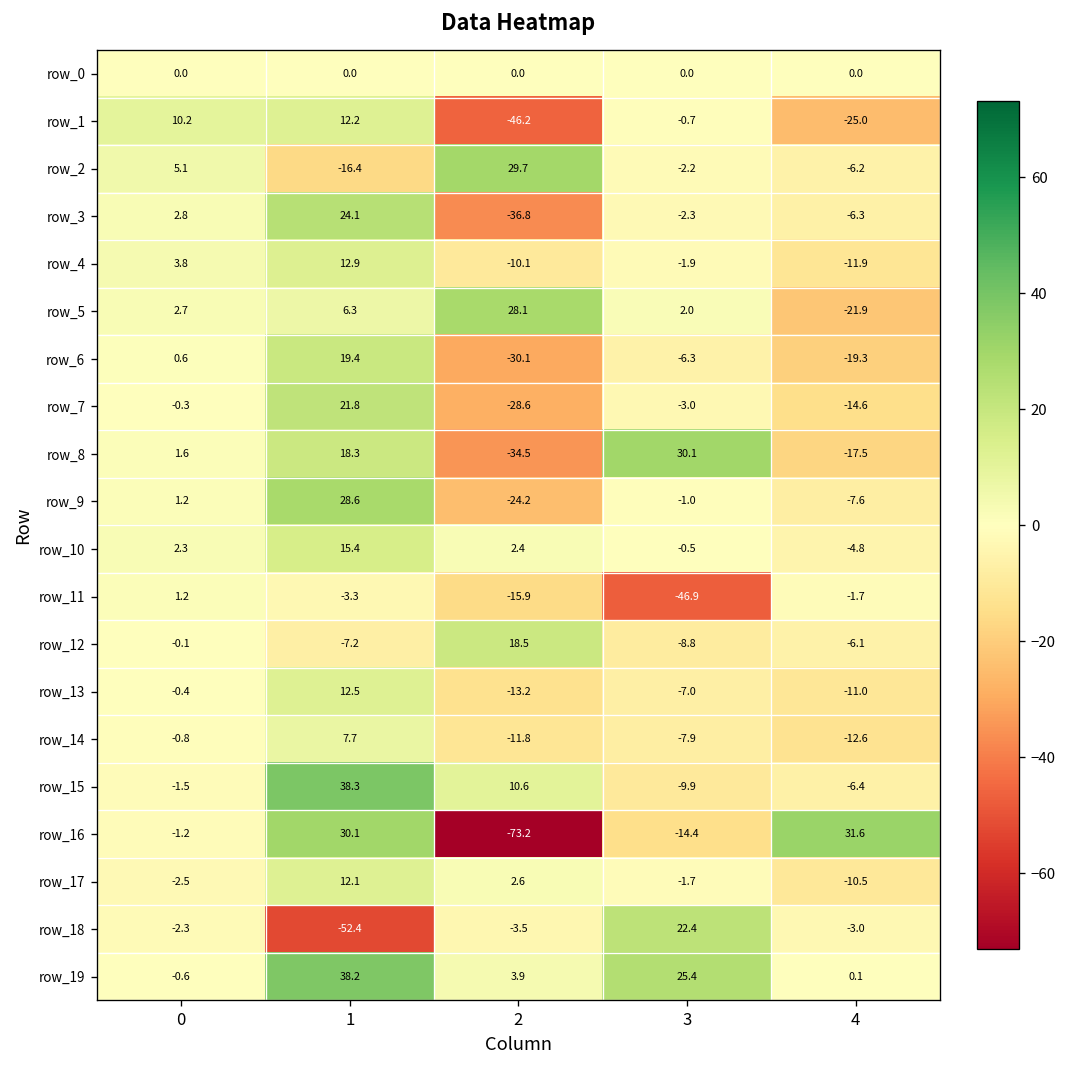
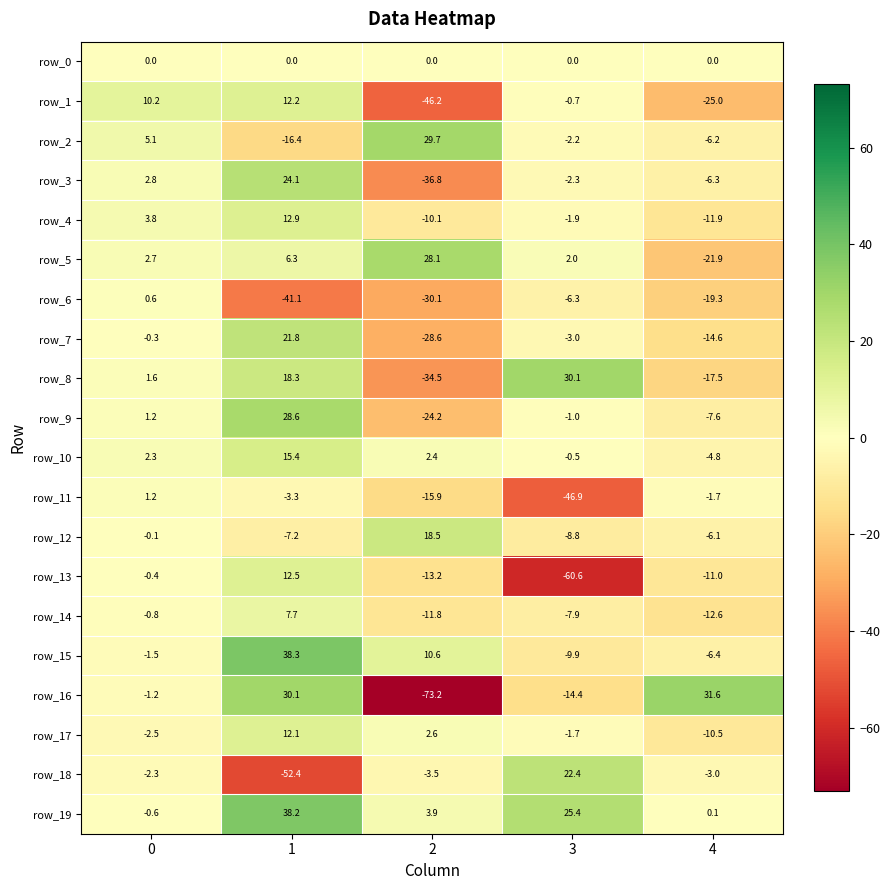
  {
    "row_0": {
      "0": 0.0,
      "1": 0.0,
      "2": 0.0,
      "3": 0.0,
      "4": 0.0
    },
    "row_1": {
      "0": 10.2,
      "1": 12.2,
      "2": -46.2,
      "3": -0.7,
      "4": -25.0
    },
    "row_2": {
      "0": 5.1,
      "1": -16.4,
      "2": 29.7,
      "3": -2.2,
      "4": -6.2
    },
    "row_3": {
      "0": 2.8,
      "1": 24.1,
      "2": -36.8,
      "3": -2.3,
      "4": -6.3
    },
    "row_4": {
      "0": 3.8,
      "1": 12.9,
      "2": -10.1,
      "3": -1.9,
      "4": -11.9
    },
    "row_5": {
      "0": 2.7,
      "1": 6.3,
      "2": 28.1,
      "3": 2.0,
      "4": -21.9
    },
    "row_6": {
      "0": 0.6,
-     "1": 19.4,
+     "1": -41.1,
      "2": -30.1,
      "3": -6.3,
      "4": -19.3
    },
    "row_7": {
      "0": -0.3,
      "1": 21.8,
      "2": -28.6,
      "3": -3.0,
      "4": -14.6
    },
    "row_8": {
      "0": 1.6,
      "1": 18.3,
      "2": -34.5,
      "3": 30.1,
      "4": -17.5
    },
    "row_9": {
      "0": 1.2,
      "1": 28.6,
      "2": -24.2,
      "3": -1.0,
      "4": -7.6
    },
    "row_10": {
      "0": 2.3,
      "1": 15.4,
      "2": 2.4,
      "3": -0.5,
      "4": -4.8
    },
    "row_11": {
      "0": 1.2,
      "1": -3.3,
      "2": -15.9,
      "3": -46.9,
      "4": -1.7
    },
    "row_12": {
      "0": -0.1,
      "1": -7.2,
      "2": 18.5,
      "3": -8.8,
      "4": -6.1
    },
    "row_13": {
      "0": -0.4,
      "1": 12.5,
      "2": -13.2,
-     "3": -7.0,
+     "3": -60.6,
      "4": -11.0
    },
    "row_14": {
      "0": -0.8,
      "1": 7.7,
      "2": -11.8,
      "3": -7.9,
      "4": -12.6
    },
    "row_15": {
      "0": -1.5,
      "1": 38.3,
      "2": 10.6,
      "3": -9.9,
      "4": -6.4
    },
    "row_16": {
      "0": -1.2,
      "1": 30.1,
      "2": -73.2,
      "3": -14.4,
      "4": 31.6
    },
    "row_17": {
      "0": -2.5,
      "1": 12.1,
      "2": 2.6,
      "3": -1.7,
      "4": -10.5
    },
    "row_18": {
      "0": -2.3,
      "1": -52.4,
      "2": -3.5,
      "3": 22.4,
      "4": -3.0
    },
    "row_19": {
      "0": -0.6,
      "1": 38.2,
      "2": 3.9,
      "3": 25.4,
      "4": 0.1
    }
  }
